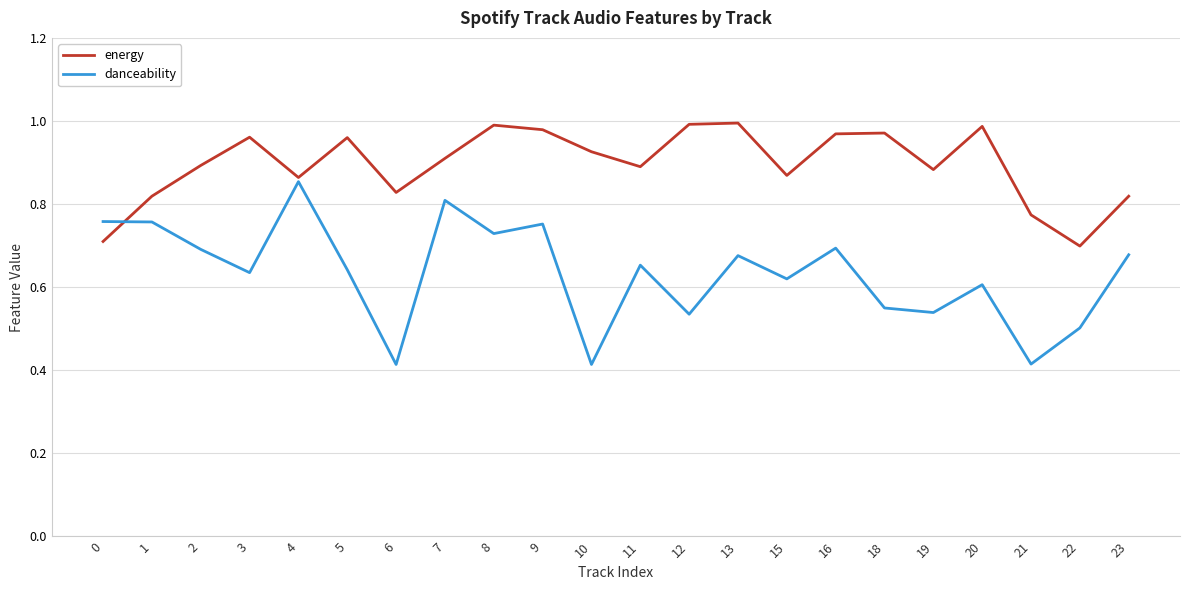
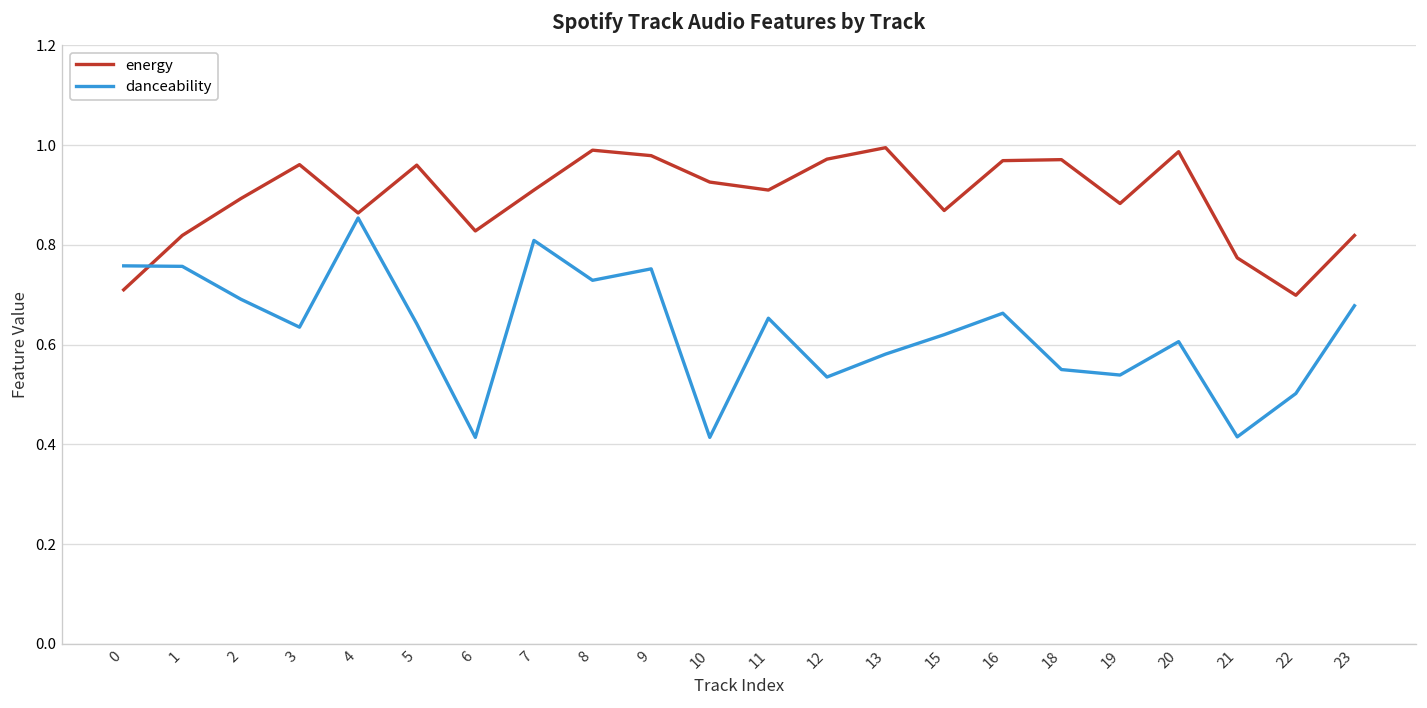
  {
    "energy": {
      "0": 0.71,
      "1": 0.82,
      "2": 0.89,
      "3": 0.96,
      "4": 0.86,
      "5": 0.96,
      "6": 0.83,
      "7": 0.91,
      "8": 0.99,
      "9": 0.98,
      "10": 0.93,
-     "11": 0.89,
-     "12": 0.99,
+     "11": 0.91,
+     "12": 0.97,
      "13": 1.00,
      "15": 0.87,
      "16": 0.97,
      "18": 0.97,
      "19": 0.88,
      "20": 0.99,
      "21": 0.77,
      "22": 0.70,
      "23": 0.82
    },
    "danceability": {
      "0": 0.76,
      "1": 0.76,
      "2": 0.69,
      "3": 0.64,
      "4": 0.85,
      "5": 0.64,
      "6": 0.41,
      "7": 0.81,
      "8": 0.73,
      "9": 0.75,
      "10": 0.41,
      "11": 0.65,
      "12": 0.54,
-     "13": 0.68,
+     "13": 0.58,
      "15": 0.62,
-     "16": 0.69,
+     "16": 0.66,
      "18": 0.55,
      "19": 0.54,
      "20": 0.61,
      "21": 0.42,
      "22": 0.50,
      "23": 0.68
    }
  }
